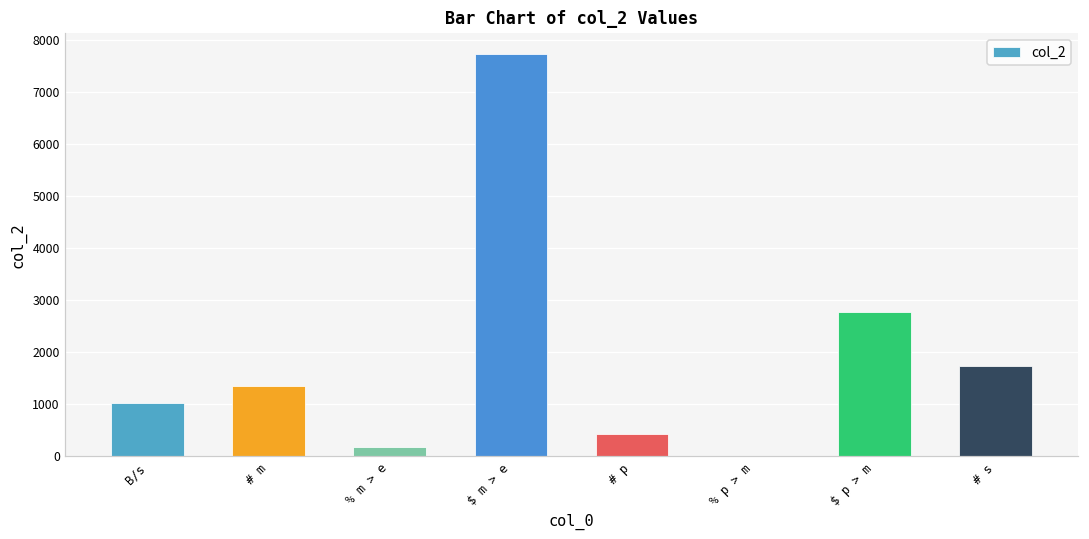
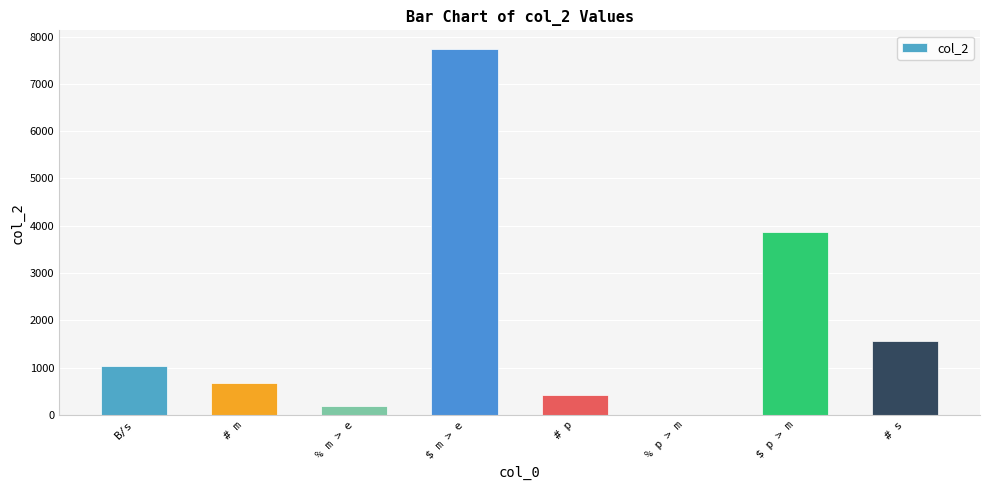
  {
    "B/s": 1000,
-   "# m": 1400,
+   "# m": 700,
    "% m > e": 200,
    "$ m > e": 7700,
    "# p": 400,
-   "$ p > m": 2800,
-   "# s": 1700
+   "$ p > m": 3900,
+   "# s": 1600
  }
